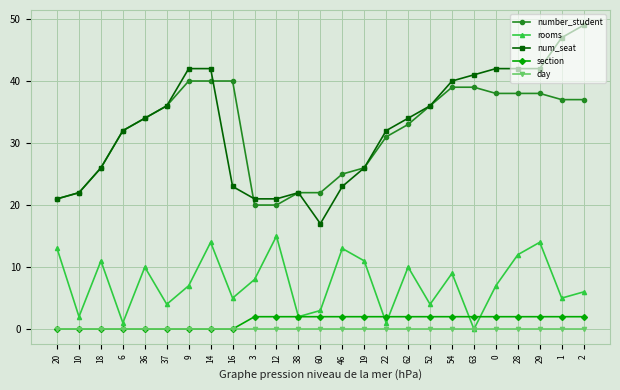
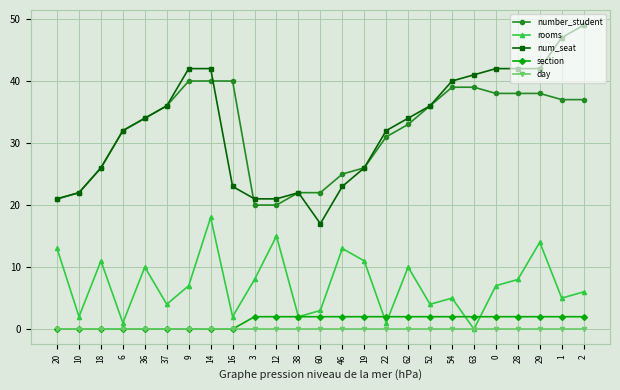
  {
    "rooms": {
      "20": 13,
      "10": 2,
      "18": 11,
      "6": 1,
      "36": 10,
      "37": 4,
      "9": 7,
-     "14": 14,
-     "16": 5,
+     "14": 18,
+     "16": 2,
      "3": 8,
      "12": 15,
      "60": 3,
      "46": 13,
      "19": 11,
      "22": 1,
      "62": 10,
      "52": 4,
-     "54": 9,
+     "54": 5,
      "0": 7,
-     "28": 12,
+     "28": 8,
      "29": 14,
      "1": 5,
      "2": 6
    },
    "num_seat": {
      "9": 42,
      "14": 42,
      "16": 23,
      "3": 21,
      "12": 21,
      "60": 17,
      "46": 23,
      "22": 32,
      "62": 34,
      "54": 40,
      "63": 41,
      "0": 42
    },
    "day": {
      "3": 0,
      "12": 0,
      "38": 0,
      "60": 0,
      "46": 0,
      "19": 0,
      "22": 0,
      "62": 0,
      "52": 0,
      "54": 0,
      "0": 0,
      "28": 0,
      "29": 0,
      "1": 0,
      "2": 0
    }
  }
